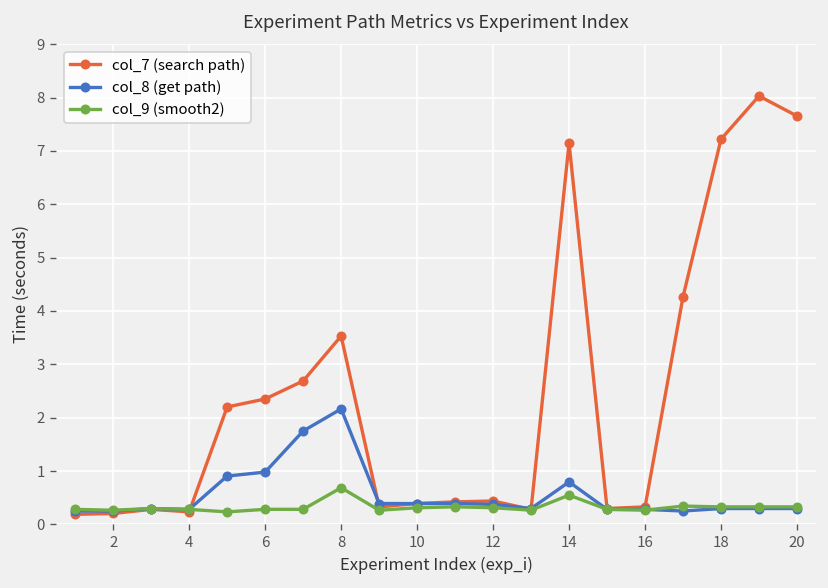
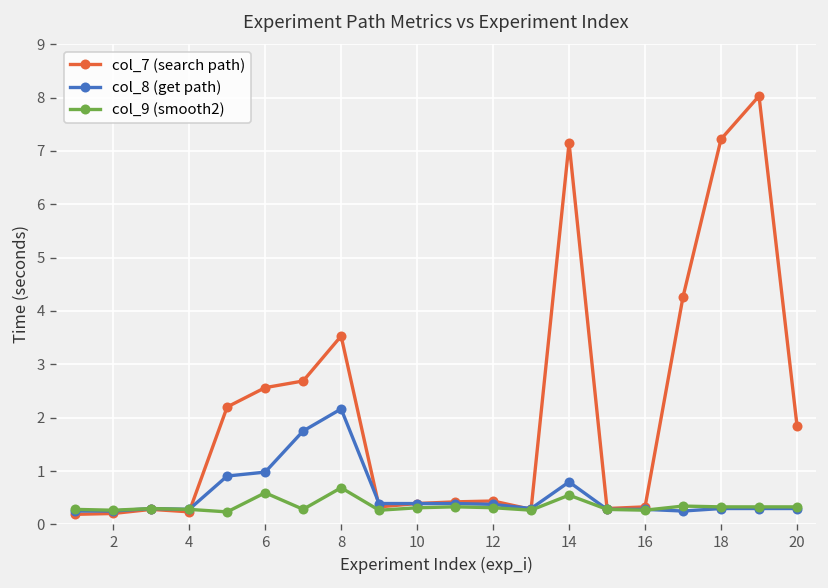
  {
    "col_7 (search path)": {
-     "6": 2.4,
+     "6": 2.6,
      "8": 3.5,
      "12": 0.4,
      "14": 7.2,
      "18": 7.2,
-     "20": 7.7
+     "20": 1.9
    },
    "col_8 (get path)": {
      "6": 1.0,
      "8": 2.2,
      "12": 0.4,
      "14": 0.8
    },
    "col_9 (smooth2)": {
-     "6": 0.3,
+     "6": 0.6,
      "8": 0.7,
      "10": 0.3,
      "12": 0.3,
      "14": 0.5
    }
  }
